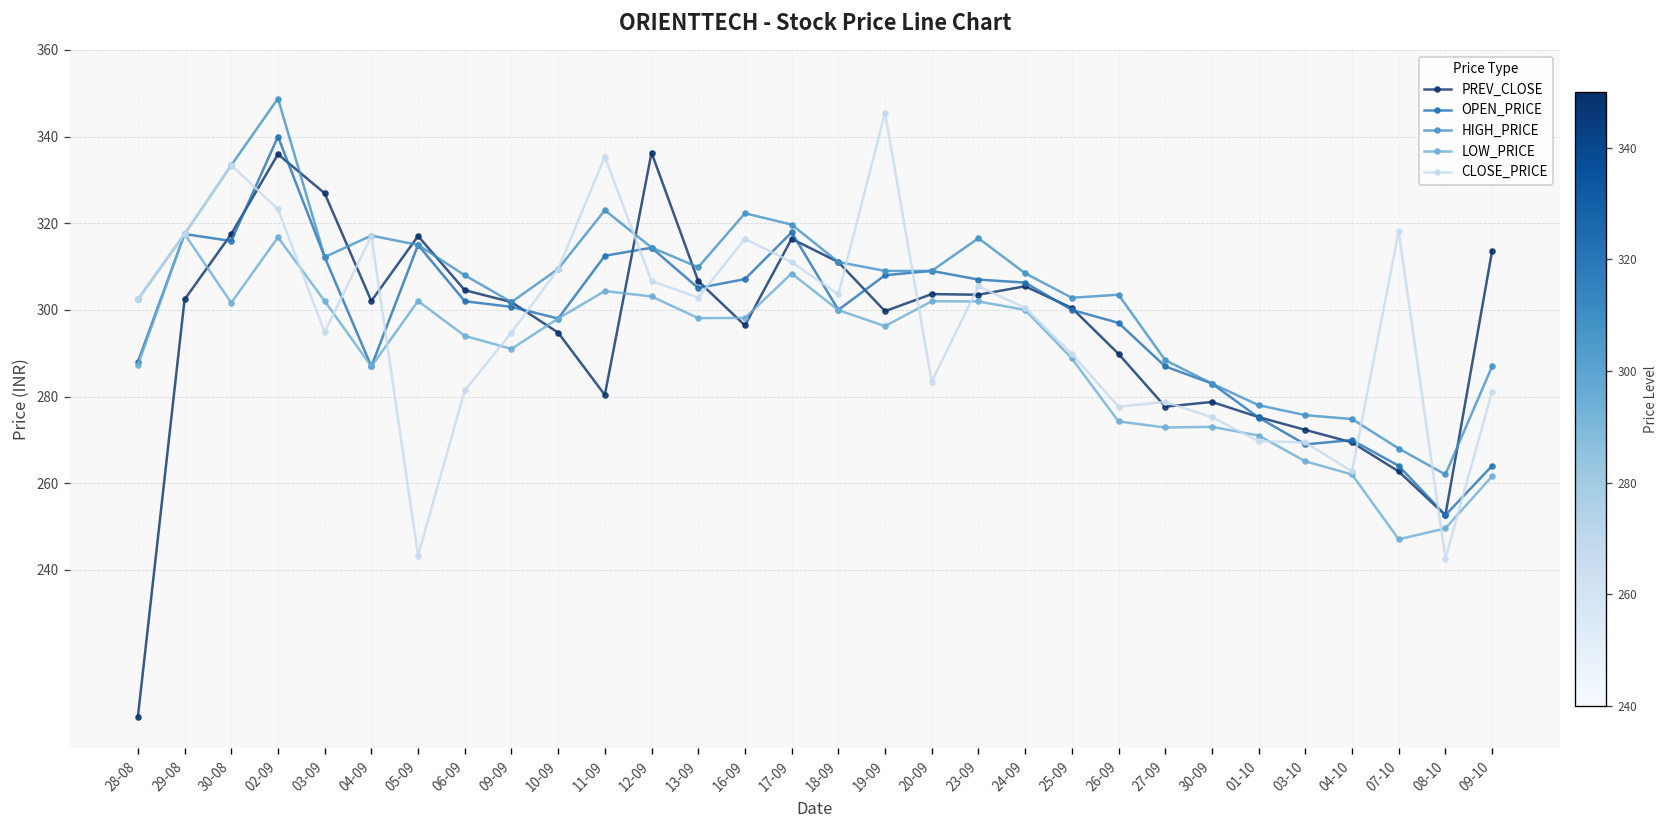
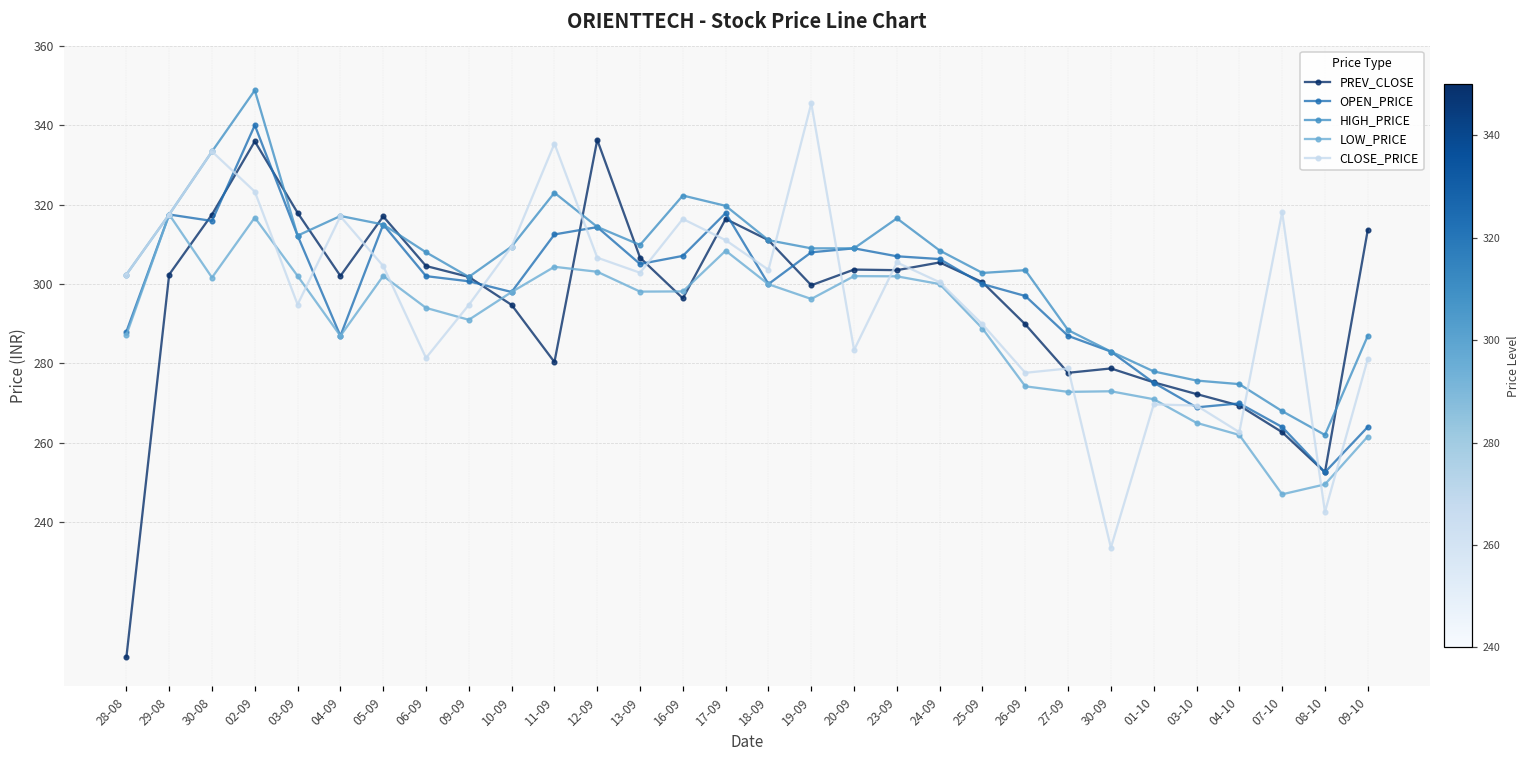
  {
    "PREV_CLOSE": {
      "28-08": 206,
      "29-08": 302,
      "30-08": 318,
      "02-09": 336,
-     "03-09": 327,
+     "03-09": 318,
      "04-09": 302,
      "05-09": 317,
      "06-09": 305,
      "10-09": 295,
      "11-09": 280,
      "12-09": 336,
      "13-09": 307,
      "16-09": 296,
      "17-09": 316,
      "19-09": 300,
      "20-09": 304,
      "23-09": 304,
      "24-09": 305,
      "26-09": 290,
      "27-09": 278,
      "30-09": 279,
      "03-10": 272,
      "07-10": 263,
      "09-10": 314
    },
    "CLOSE_PRICE": {
      "02-09": 323,
      "03-09": 295,
-     "05-09": 243,
+     "05-09": 305,
      "06-09": 281,
      "09-09": 295,
      "11-09": 335,
      "12-09": 307,
      "13-09": 303,
      "16-09": 316,
      "17-09": 311,
      "18-09": 304,
      "19-09": 346,
      "20-09": 283,
      "23-09": 305,
      "25-09": 290,
      "26-09": 278,
      "27-09": 279,
-     "30-09": 275,
+     "30-09": 234,
      "01-10": 270,
      "07-10": 318,
      "08-10": 243,
      "09-10": 281
    }
  }
